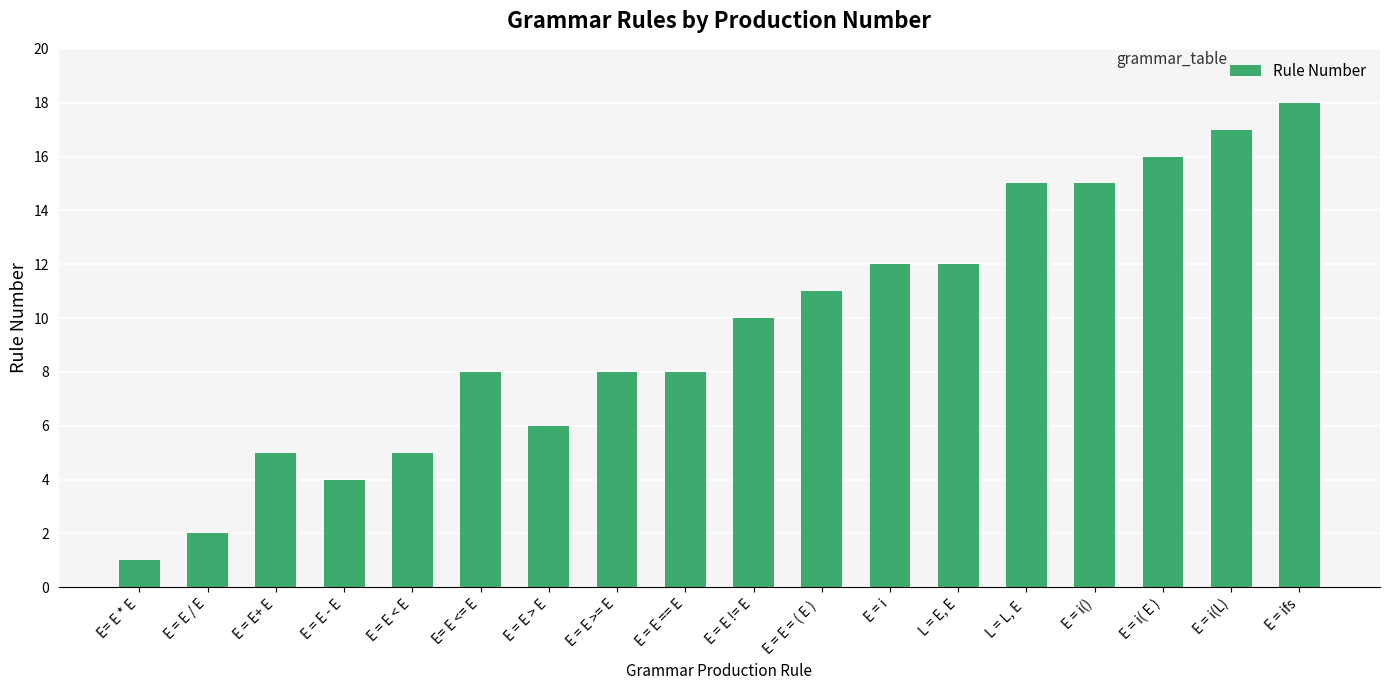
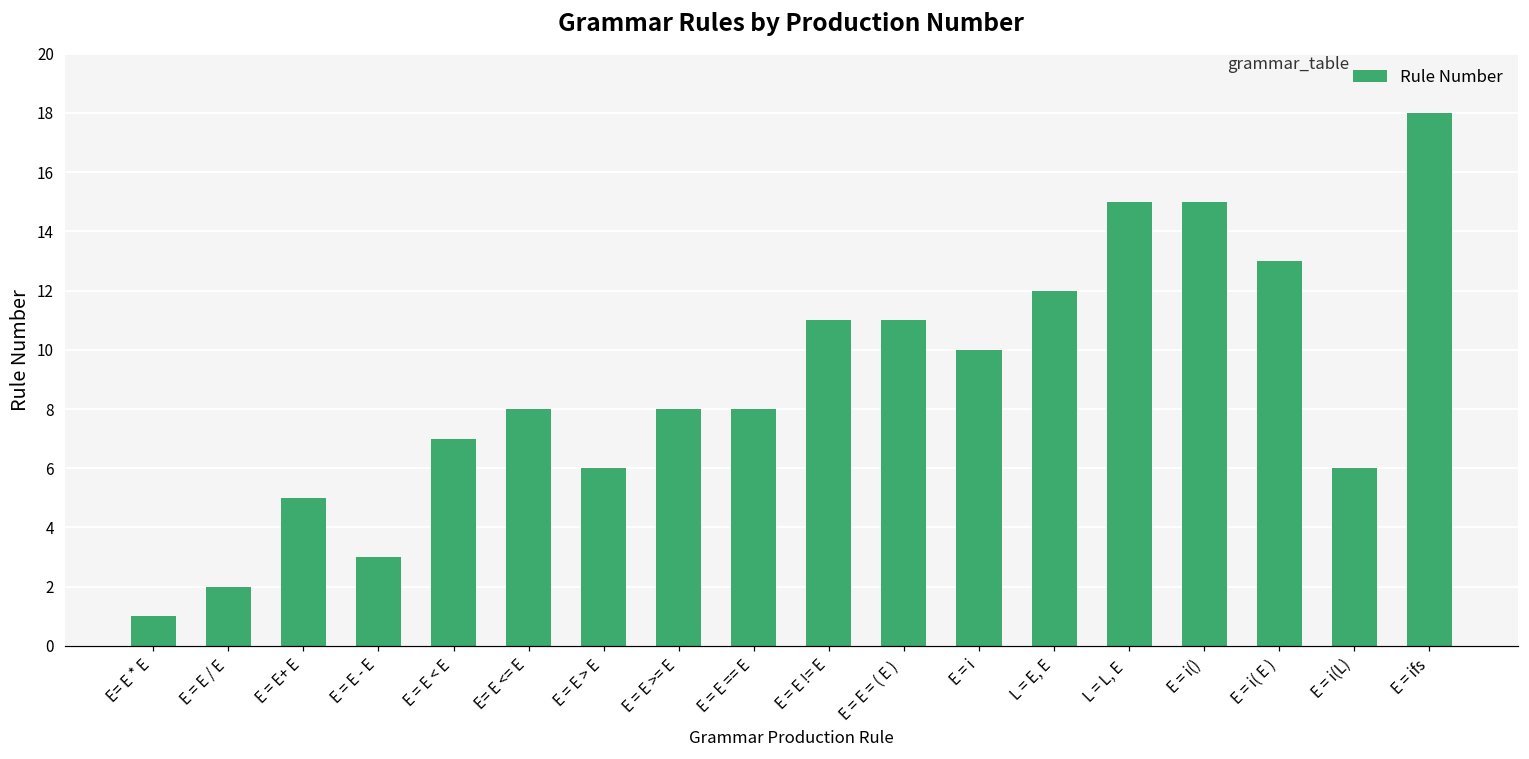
  {
    "E= E * E": 1,
    "E = E / E": 2,
    "E = E+ E": 5,
-   "E = E - E": 4,
-   "E = E < E": 5,
+   "E = E - E": 3,
+   "E = E < E": 7,
    "E= E <= E": 8,
    "E = E > E": 6,
    "E = E >= E": 8,
    "E = E == E": 8,
-   "E = E != E": 10,
+   "E = E != E": 11,
    "E = E = ( E )": 11,
-   "E = i": 12,
+   "E = i": 10,
    "L = E, E": 12,
    "L = L, E": 15,
    "E = i()": 15,
-   "E = i( E )": 16,
-   "E = i(L)": 17,
+   "E = i( E )": 13,
+   "E = i(L)": 6,
    "E = ifs": 18
  }
